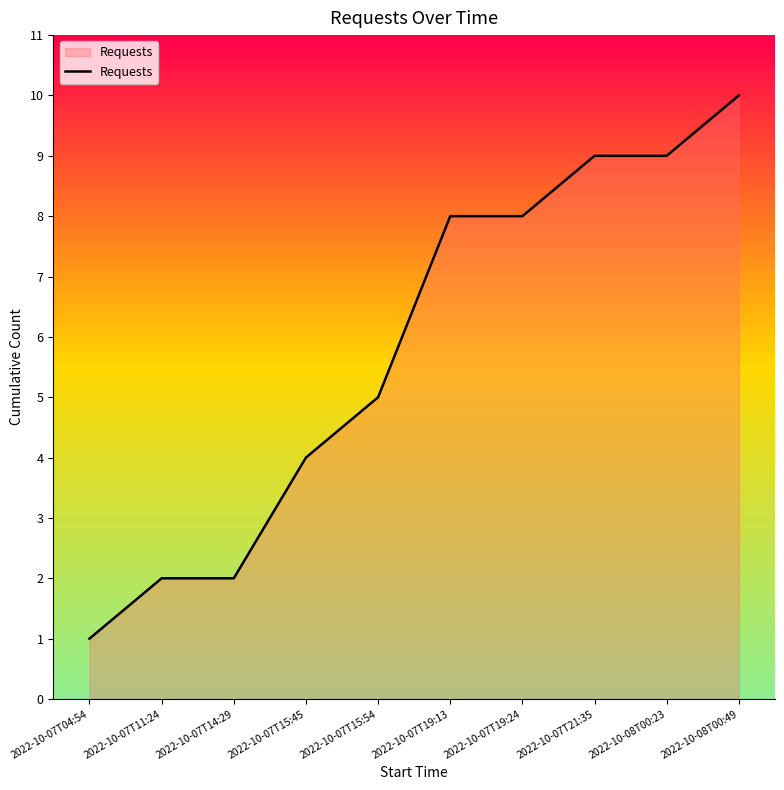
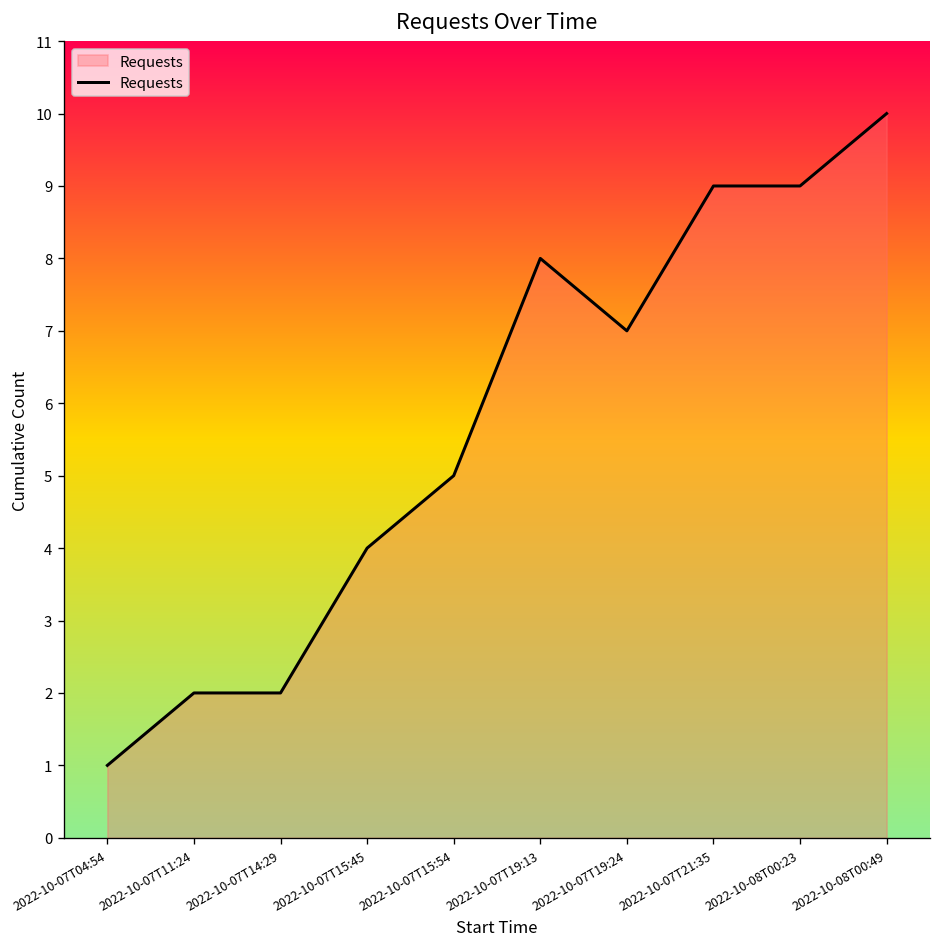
  {
    "2022-10-07T04:54": 1,
    "2022-10-07T11:24": 2,
    "2022-10-07T14:29": 2,
    "2022-10-07T15:45": 4,
    "2022-10-07T15:54": 5,
    "2022-10-07T19:13": 8,
-   "2022-10-07T19:24": 8,
+   "2022-10-07T19:24": 7,
    "2022-10-07T21:35": 9,
    "2022-10-08T00:23": 9,
    "2022-10-08T00:49": 10
  }
